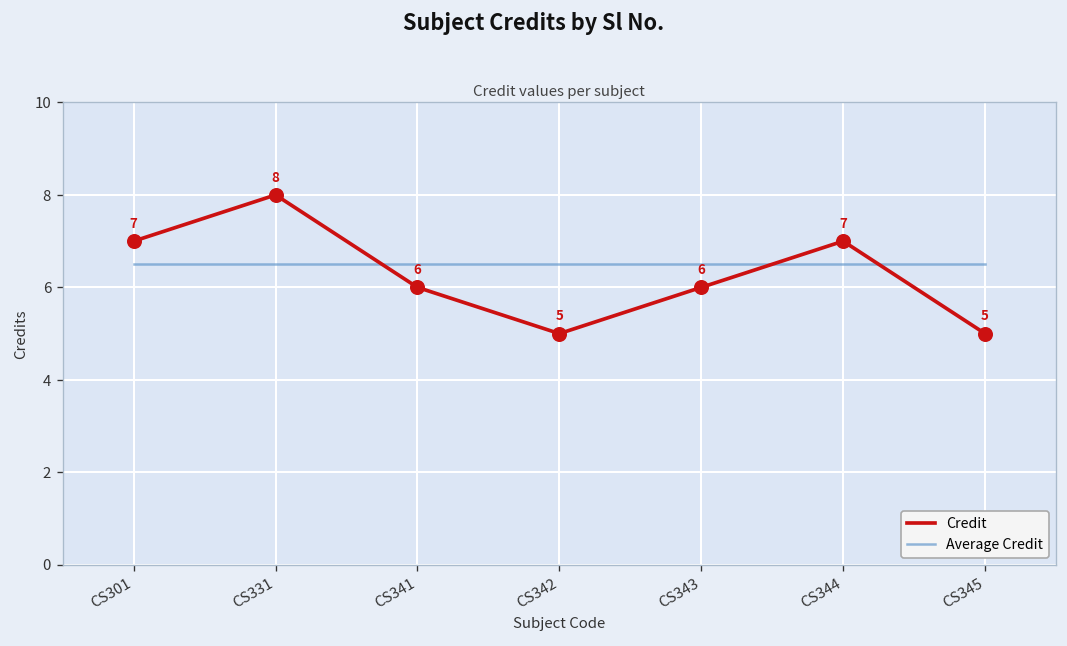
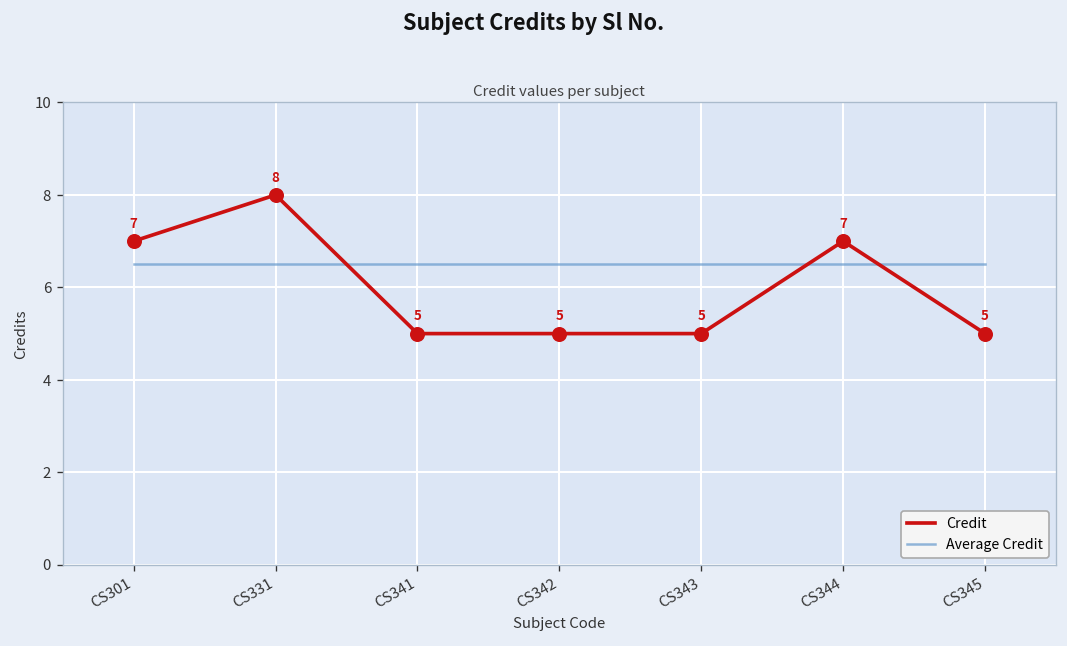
  {
    "Credit": {
      "CS301": 7,
      "CS331": 8,
-     "CS341": 6,
+     "CS341": 5,
      "CS342": 5,
-     "CS343": 6,
+     "CS343": 5,
      "CS344": 7,
      "CS345": 5
    },
    "Average Credit": {
      "CS341": 6,
      "CS343": 6
    }
  }
